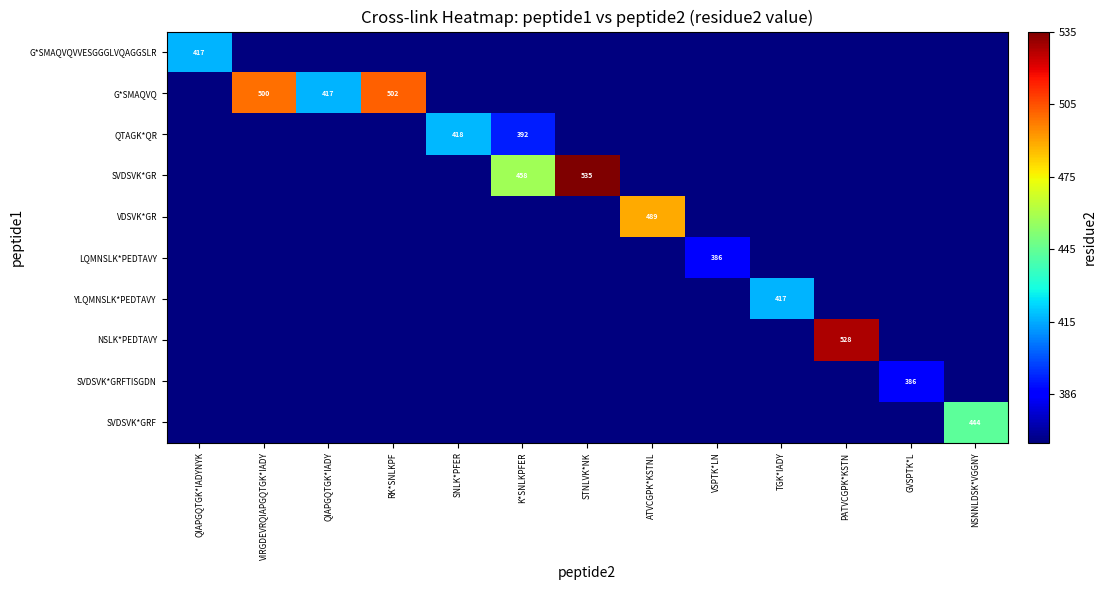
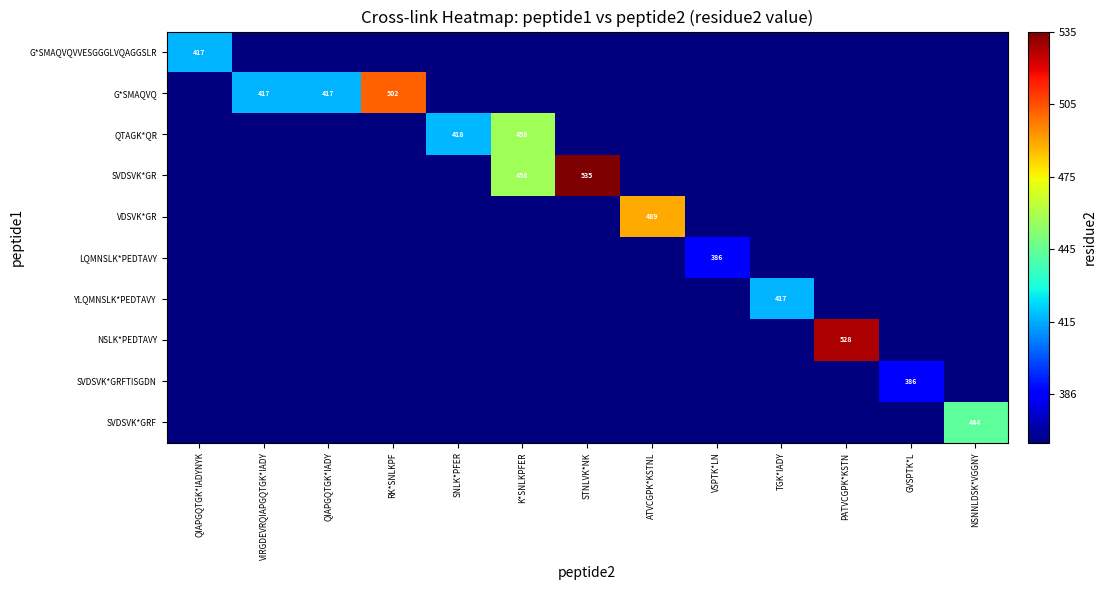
  {
    "G*SMAQVQVVESGGGLVQAGGSLR": {
      "QIAPGQTGK*IADYNYK": 417
    },
    "G*SMAQVQ": {
-     "VIRGDEVRQIAPGQTGK*IADY": 500,
+     "VIRGDEVRQIAPGQTGK*IADY": 417,
      "QIAPGQTGK*IADY": 417,
      "RK*SNLKPF": 502
    },
    "QTAGK*QR": {
      "SNLK*PFER": 418,
-     "K*SNLKPFER": 392
+     "K*SNLKPFER": 458
    },
    "SVDSVK*GR": {
      "K*SNLKPFER": 458,
      "STNLVK*NK": 535
    },
    "VDSVK*GR": {
      "ATVCGPK*KSTNL": 489
    },
    "LQMNSLK*PEDTAVY": {
      "VSPTK*LN": 386
    },
    "YLQMNSLK*PEDTAVY": {
      "TGK*IADY": 417
    },
    "NSLK*PEDTAVY": {
      "PATVCGPK*KSTN": 528
    },
    "SVDSVK*GRFTISGDN": {
      "GVSPTK*L": 386
    },
    "SVDSVK*GRF": {
      "NSNNLDSK*VGGNY": 444
    }
  }
